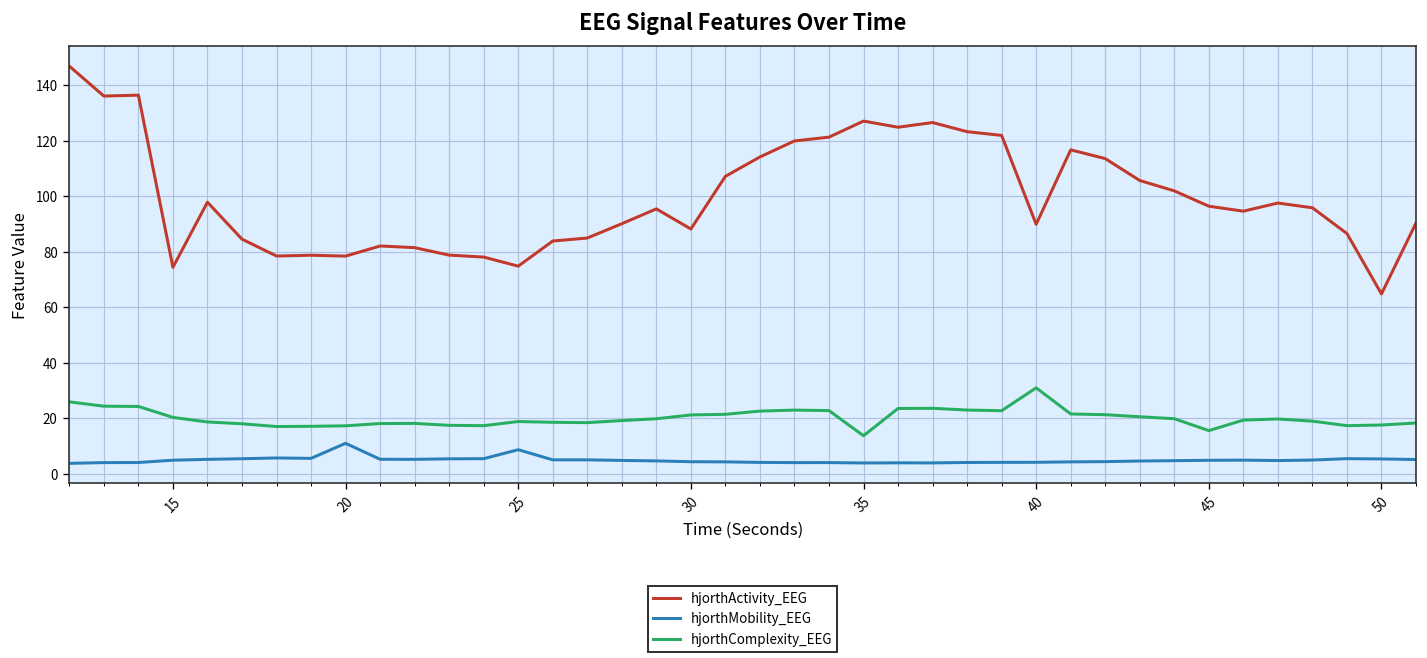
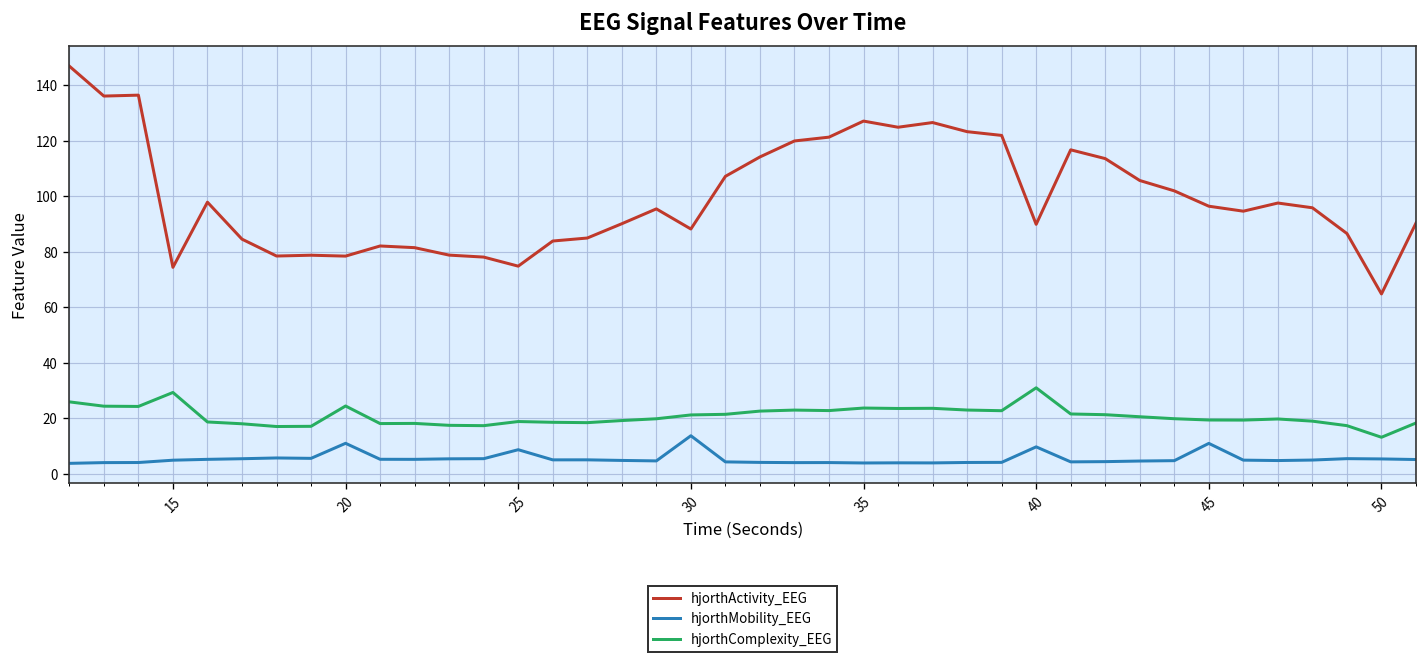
  {
    "hjorthActivity_EEG": {
      "15": 74,
      "20": 78,
      "25": 75,
      "30": 88,
      "35": 127,
      "40": 90,
      "45": 96,
      "50": 65
    },
    "hjorthMobility_EEG": {
      "15": 5,
      "20": 11,
      "25": 9,
-     "30": 4,
+     "30": 14,
      "35": 4,
-     "40": 4,
-     "45": 5,
+     "40": 10,
+     "45": 11,
      "50": 5
    },
    "hjorthComplexity_EEG": {
-     "15": 20,
-     "20": 17,
+     "15": 29,
+     "20": 24,
      "25": 19,
      "30": 21,
-     "35": 14,
+     "35": 24,
      "40": 31,
-     "45": 16,
-     "50": 18
+     "45": 19,
+     "50": 13
    }
  }
